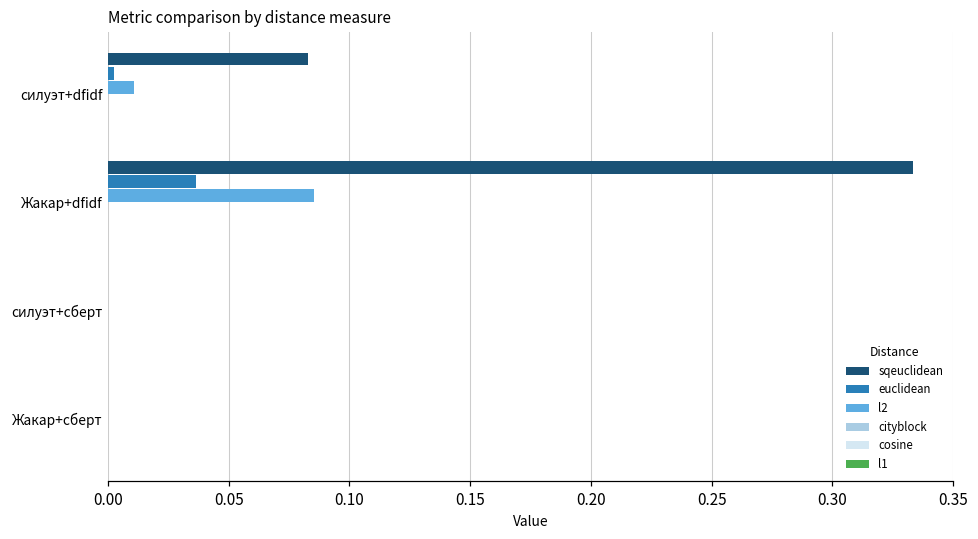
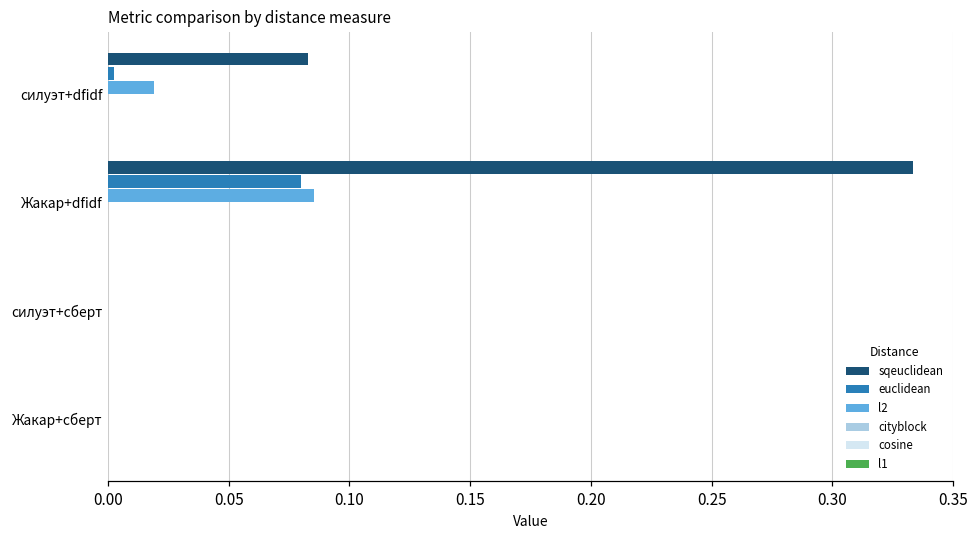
  {
    "sqeuclidean": {
      "силуэт+dfidf": 0.083,
      "Жакар+dfidf": 0.333,
      "силуэт+сберт": 0.000,
      "Жакар+сберт": 0.000
    },
    "euclidean": {
      "силуэт+dfidf": 0.003,
-     "Жакар+dfidf": 0.036,
+     "Жакар+dfidf": 0.080,
      "силуэт+сберт": 0.000,
      "Жакар+сберт": 0.000
    },
    "l2": {
-     "силуэт+dfidf": 0.011,
+     "силуэт+dfidf": 0.019,
      "Жакар+dfidf": 0.085,
      "силуэт+сберт": 0.000,
      "Жакар+сберт": 0.000
    },
    "l1": {
      "силуэт+dfidf": 0.000,
      "Жакар+dfidf": 0.000,
      "силуэт+сберт": 0.000,
      "Жакар+сберт": 0.000
    }
  }
